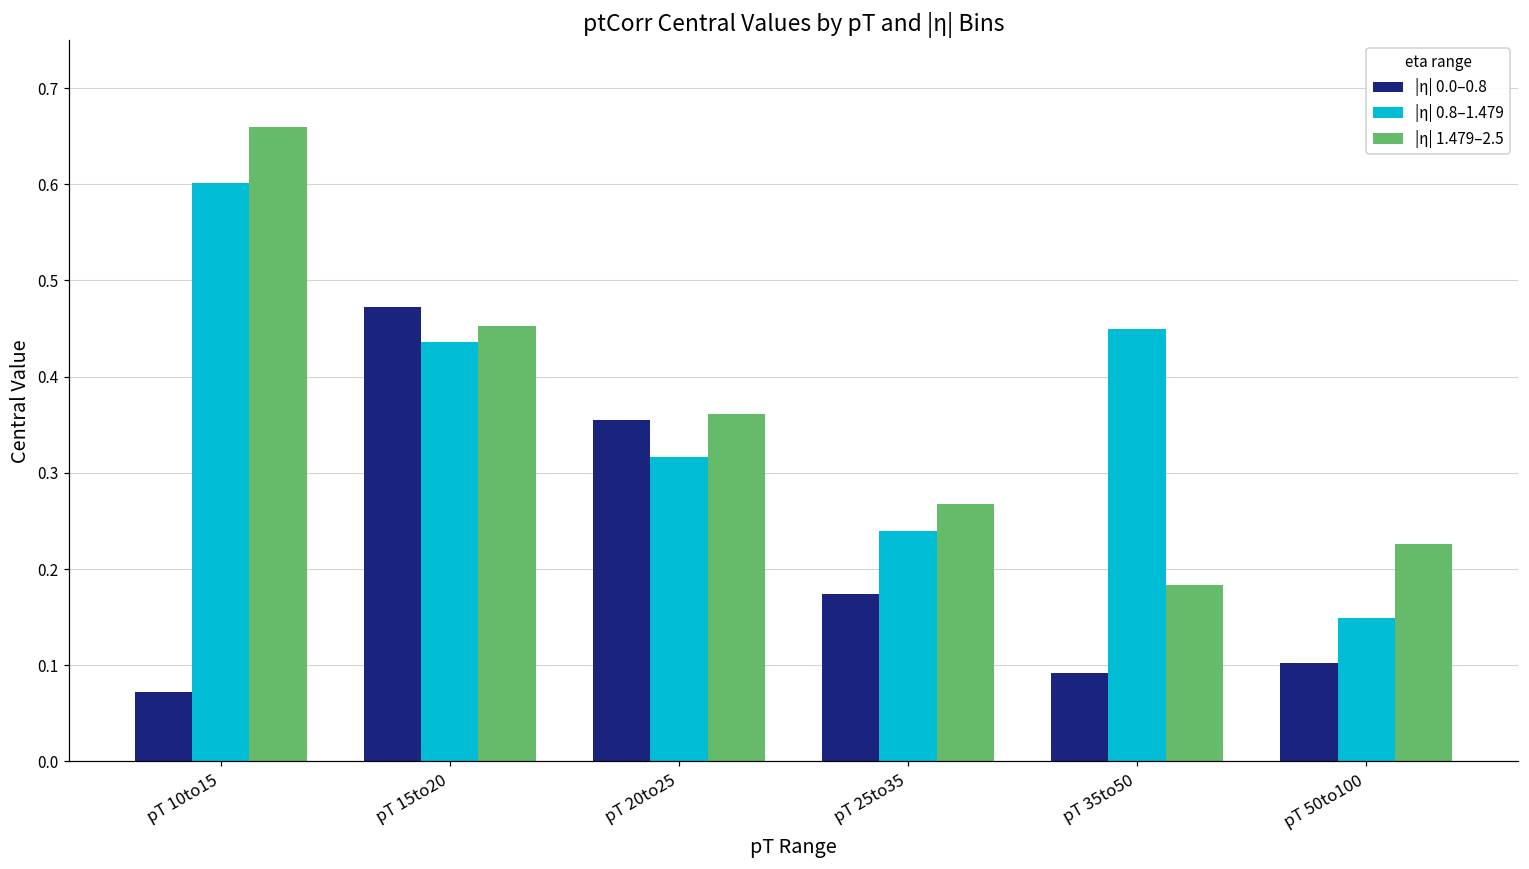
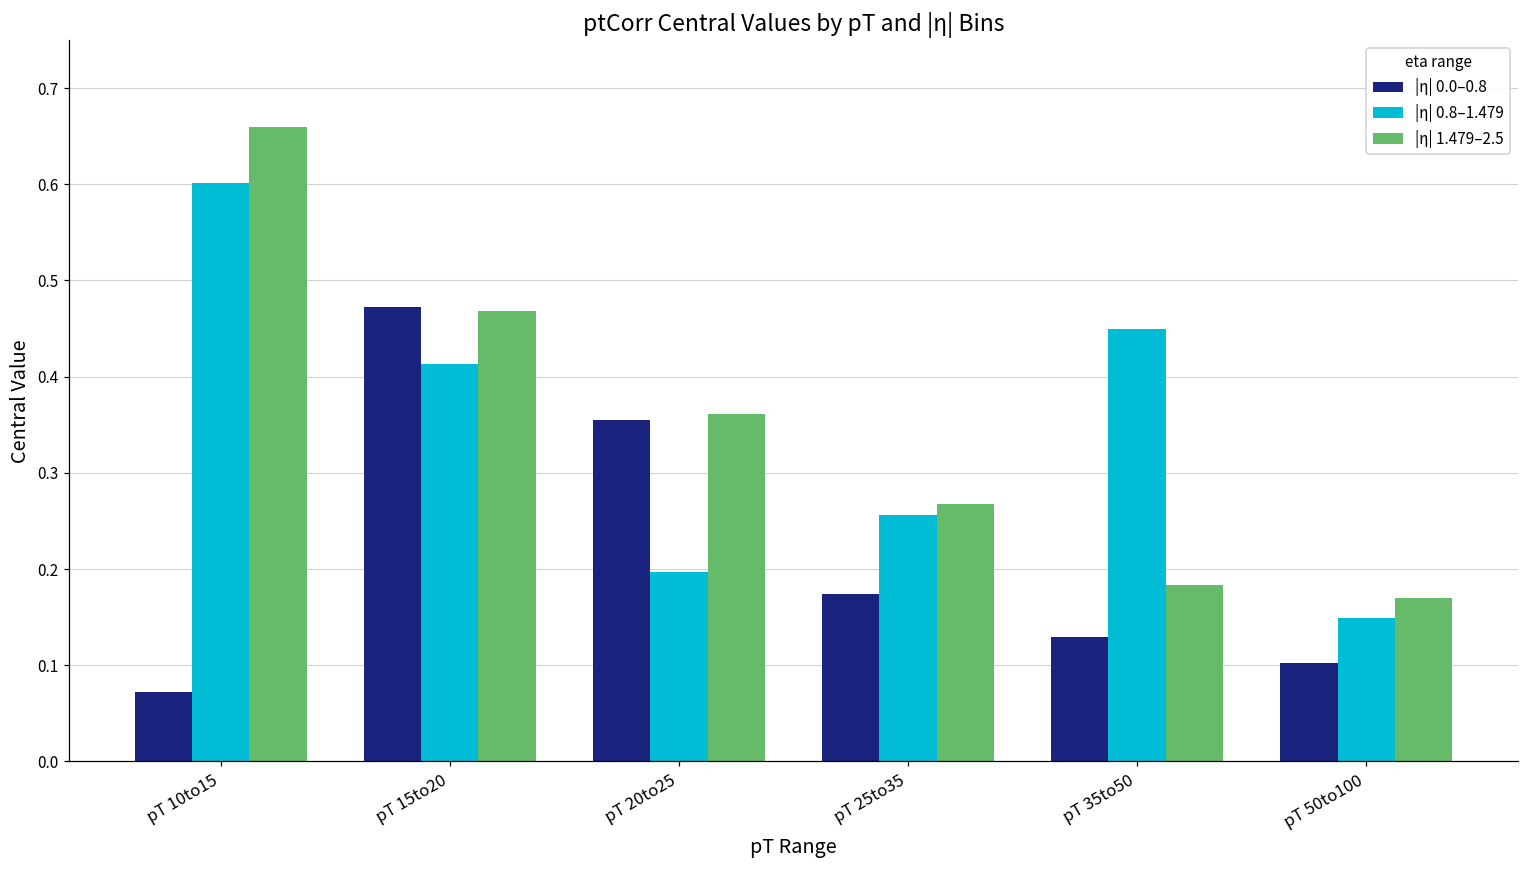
  {
    "|η| 0.0–0.8": {
      "pT 10to15": 0.07,
      "pT 15to20": 0.47,
      "pT 20to25": 0.35,
      "pT 25to35": 0.17,
-     "pT 35to50": 0.09,
+     "pT 35to50": 0.13,
      "pT 50to100": 0.10
    },
    "|η| 0.8–1.479": {
      "pT 10to15": 0.60,
-     "pT 15to20": 0.44,
-     "pT 20to25": 0.32,
-     "pT 25to35": 0.24,
+     "pT 15to20": 0.41,
+     "pT 20to25": 0.20,
+     "pT 25to35": 0.26,
      "pT 35to50": 0.45,
      "pT 50to100": 0.15
    },
    "|η| 1.479–2.5": {
      "pT 10to15": 0.66,
-     "pT 15to20": 0.45,
+     "pT 15to20": 0.47,
      "pT 20to25": 0.36,
      "pT 25to35": 0.27,
      "pT 35to50": 0.18,
-     "pT 50to100": 0.23
+     "pT 50to100": 0.17
    }
  }
